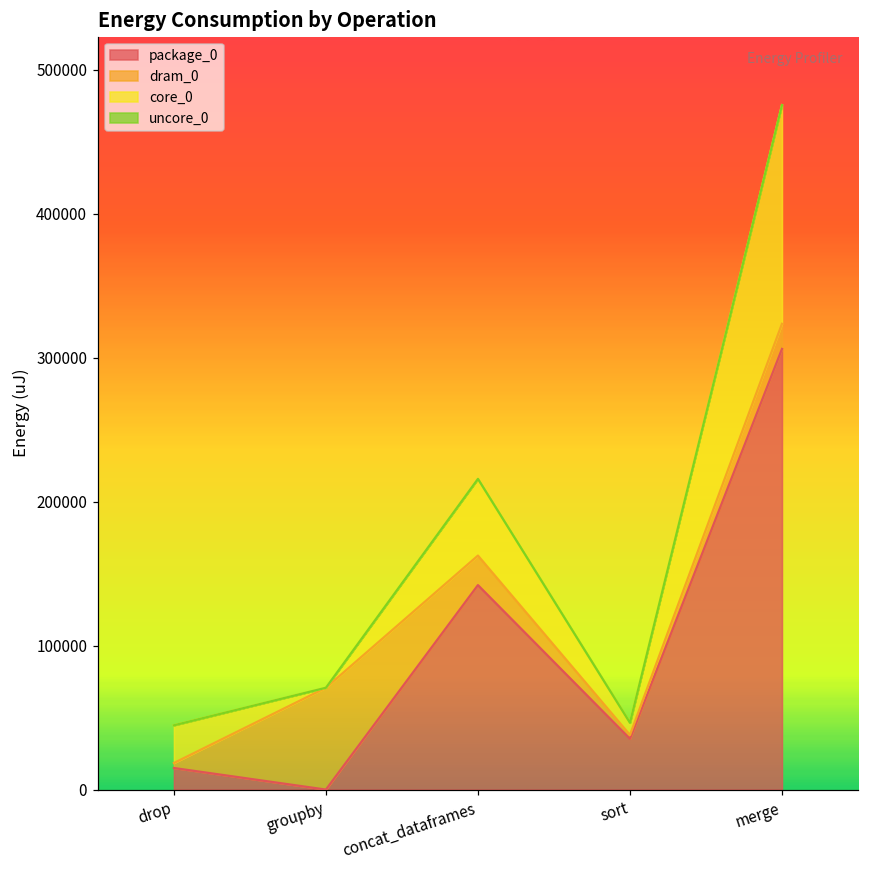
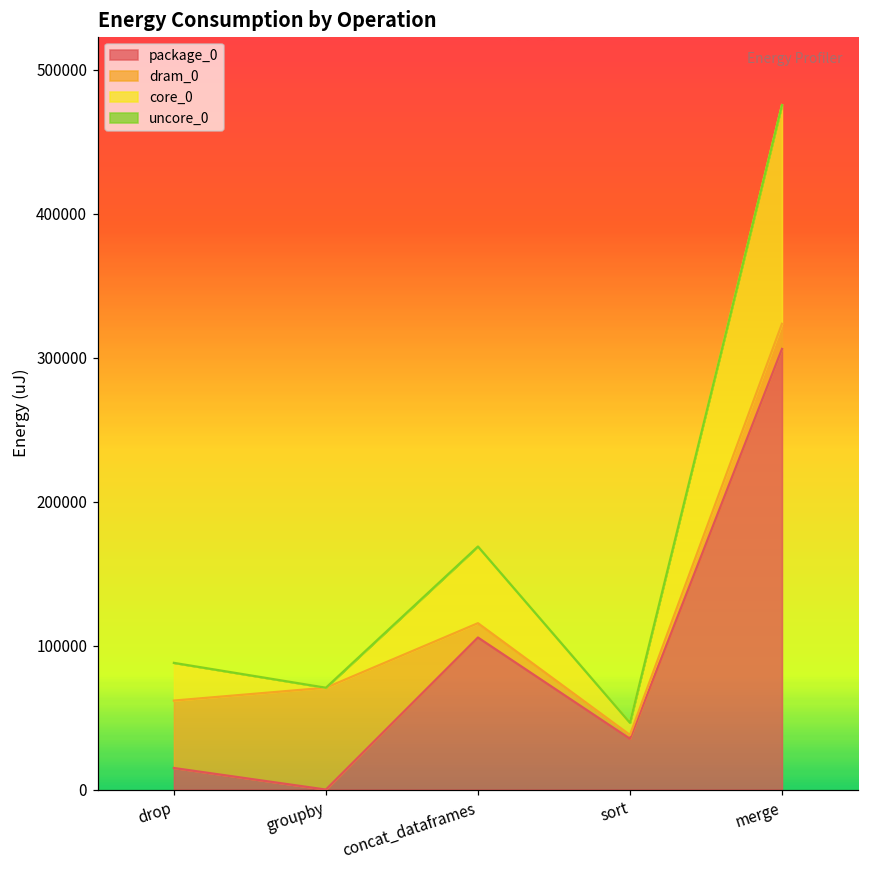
  {
    "package_0": {
      "drop": 15000,
      "groupby": 0,
-     "concat_dataframes": 142000,
+     "concat_dataframes": 106000,
      "sort": 35000,
      "merge": 306000
    },
    "dram_0": {
-     "drop": 3000,
-     "concat_dataframes": 21000,
+     "drop": 47000,
+     "concat_dataframes": 10000,
      "sort": 3000,
      "merge": 17000
    }
  }
